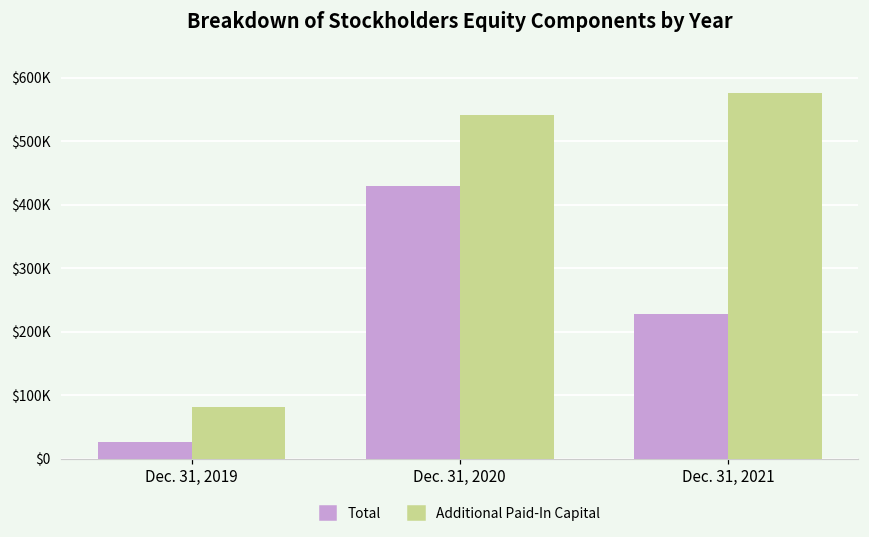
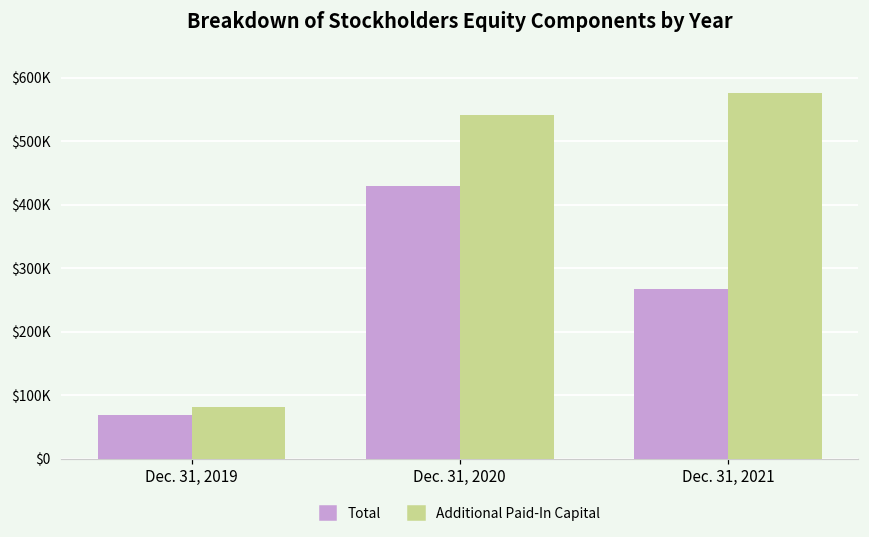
  {
    "Total": {
-     "Dec. 31, 2019": "$30000",
+     "Dec. 31, 2019": "$70000",
      "Dec. 31, 2020": "$430000",
-     "Dec. 31, 2021": "$230000"
+     "Dec. 31, 2021": "$270000"
    },
    "Additional Paid-In Capital": {
      "Dec. 31, 2019": "$80000",
      "Dec. 31, 2020": "$540000",
      "Dec. 31, 2021": "$580000"
    }
  }
